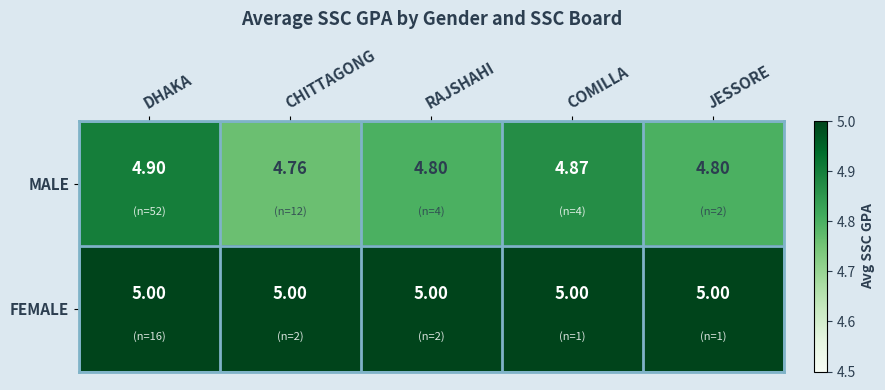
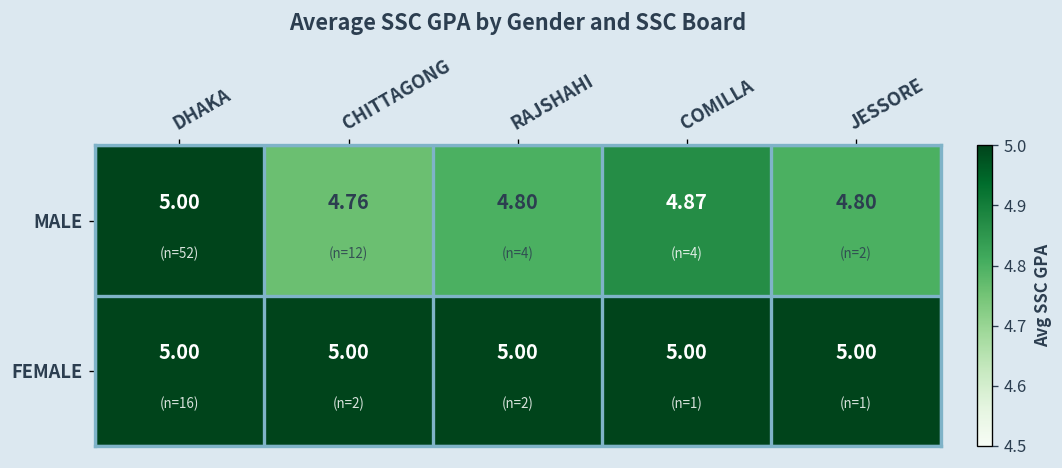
  {
    "MALE": {
-     "DHAKA": 4.90
+     "DHAKA": 5.00
    }
  }
